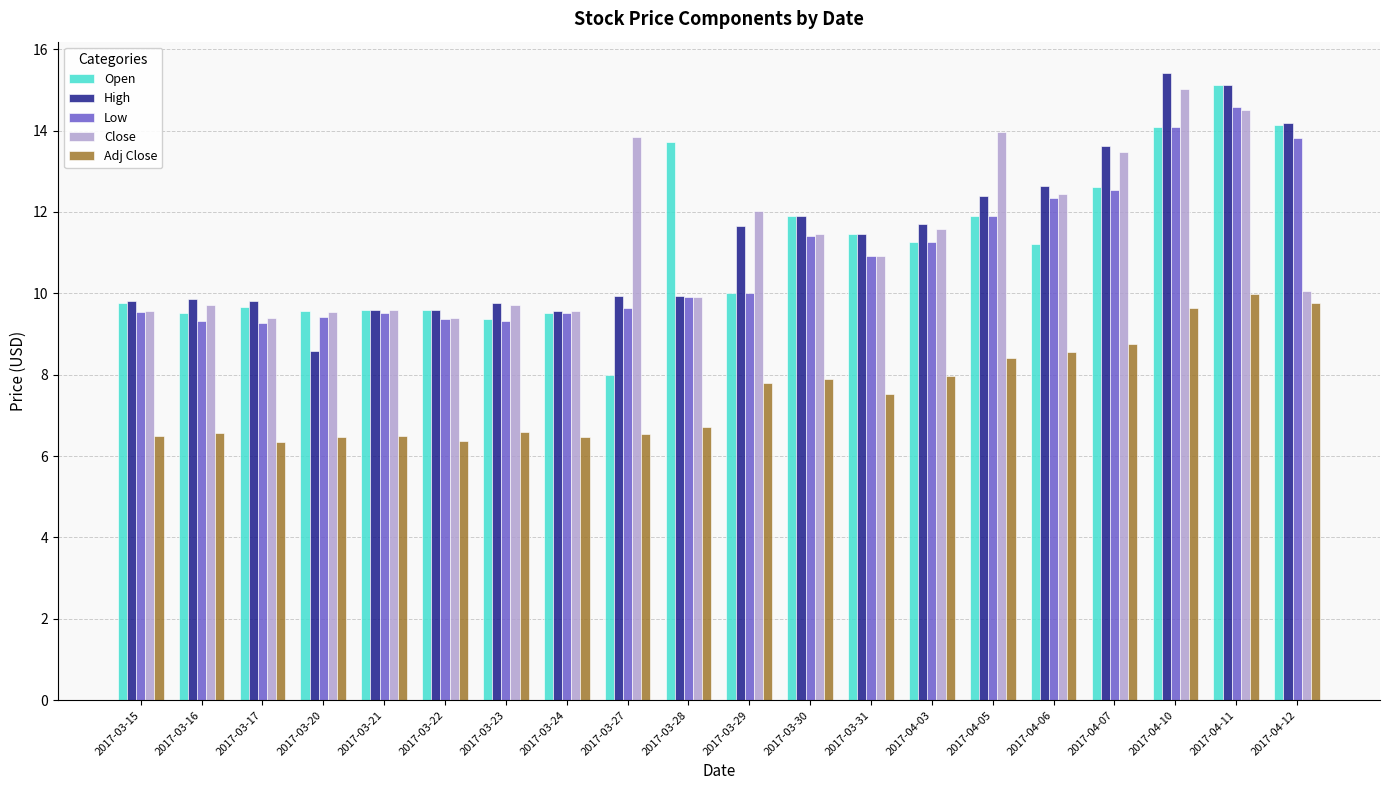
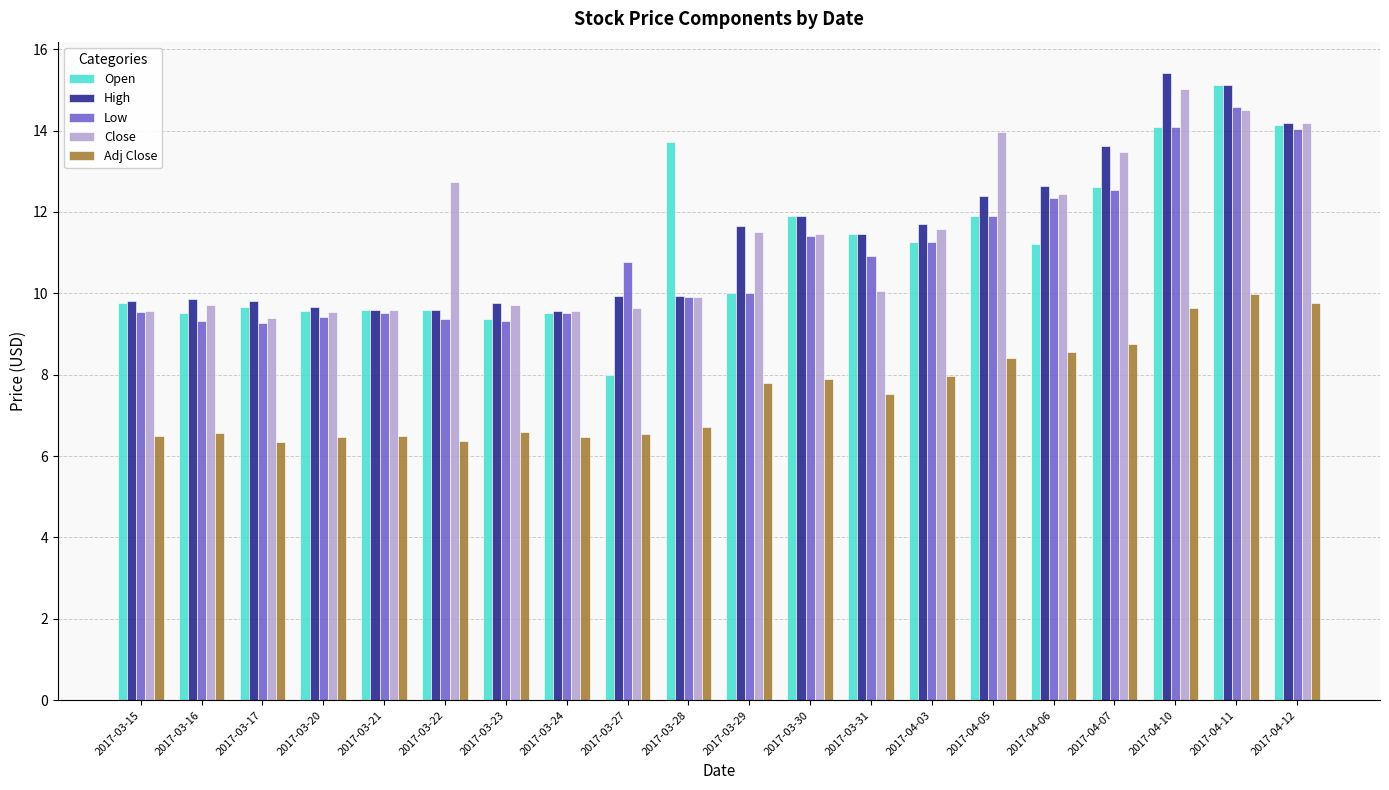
  {
    "Open": {
      "2017-03-15": 9.8,
      "2017-03-16": 9.5,
      "2017-03-17": 9.7,
      "2017-03-20": 9.6,
      "2017-03-21": 9.6,
      "2017-03-22": 9.6,
      "2017-03-23": 9.4,
      "2017-03-24": 9.5,
      "2017-03-27": 8.0,
      "2017-03-28": 13.7,
      "2017-03-29": 10.0,
      "2017-03-30": 11.9,
      "2017-03-31": 11.5,
      "2017-04-03": 11.3,
      "2017-04-05": 11.9,
      "2017-04-06": 11.2,
      "2017-04-07": 12.6,
      "2017-04-10": 14.1,
      "2017-04-11": 15.1,
      "2017-04-12": 14.1
    },
    "High": {
      "2017-03-15": 9.8,
      "2017-03-16": 9.9,
      "2017-03-17": 9.8,
-     "2017-03-20": 8.6,
+     "2017-03-20": 9.7,
      "2017-03-21": 9.6,
      "2017-03-22": 9.6,
      "2017-03-23": 9.8,
      "2017-03-24": 9.6,
      "2017-03-27": 9.9,
      "2017-03-28": 9.9,
      "2017-03-29": 11.7,
      "2017-03-30": 11.9,
      "2017-03-31": 11.5,
      "2017-04-03": 11.7,
      "2017-04-05": 12.4,
      "2017-04-06": 12.6,
      "2017-04-07": 13.6,
      "2017-04-10": 15.4,
      "2017-04-11": 15.1,
      "2017-04-12": 14.2
    },
    "Low": {
      "2017-03-15": 9.5,
      "2017-03-16": 9.3,
      "2017-03-17": 9.3,
      "2017-03-20": 9.4,
      "2017-03-21": 9.5,
      "2017-03-22": 9.4,
      "2017-03-23": 9.3,
      "2017-03-24": 9.5,
-     "2017-03-27": 9.6,
+     "2017-03-27": 10.8,
      "2017-03-28": 9.9,
      "2017-03-29": 10.0,
      "2017-03-30": 11.4,
      "2017-03-31": 10.9,
      "2017-04-03": 11.3,
      "2017-04-05": 11.9,
      "2017-04-06": 12.3,
      "2017-04-07": 12.5,
      "2017-04-10": 14.1,
      "2017-04-11": 14.6,
-     "2017-04-12": 13.8
+     "2017-04-12": 14.0
    },
    "Close": {
      "2017-03-15": 9.6,
      "2017-03-16": 9.7,
      "2017-03-17": 9.4,
      "2017-03-20": 9.5,
      "2017-03-21": 9.6,
-     "2017-03-22": 9.4,
+     "2017-03-22": 12.7,
      "2017-03-23": 9.7,
      "2017-03-24": 9.6,
-     "2017-03-27": 13.8,
+     "2017-03-27": 9.6,
      "2017-03-28": 9.9,
-     "2017-03-29": 12.0,
+     "2017-03-29": 11.5,
      "2017-03-30": 11.5,
-     "2017-03-31": 10.9,
+     "2017-03-31": 10.1,
      "2017-04-03": 11.6,
      "2017-04-05": 14.0,
      "2017-04-06": 12.4,
      "2017-04-07": 13.5,
      "2017-04-10": 15.0,
      "2017-04-11": 14.5,
-     "2017-04-12": 10.1
+     "2017-04-12": 14.2
    },
    "Adj Close": {
      "2017-03-15": 6.5,
      "2017-03-16": 6.6,
      "2017-03-17": 6.4,
      "2017-03-20": 6.5,
      "2017-03-21": 6.5,
      "2017-03-22": 6.4,
      "2017-03-23": 6.6,
      "2017-03-24": 6.5,
      "2017-03-27": 6.5,
      "2017-03-28": 6.7,
      "2017-03-29": 7.8,
      "2017-03-30": 7.9,
      "2017-03-31": 7.5,
      "2017-04-03": 8.0,
      "2017-04-05": 8.4,
      "2017-04-06": 8.6,
      "2017-04-07": 8.8,
      "2017-04-10": 9.6,
      "2017-04-11": 10.0,
      "2017-04-12": 9.8
    }
  }
